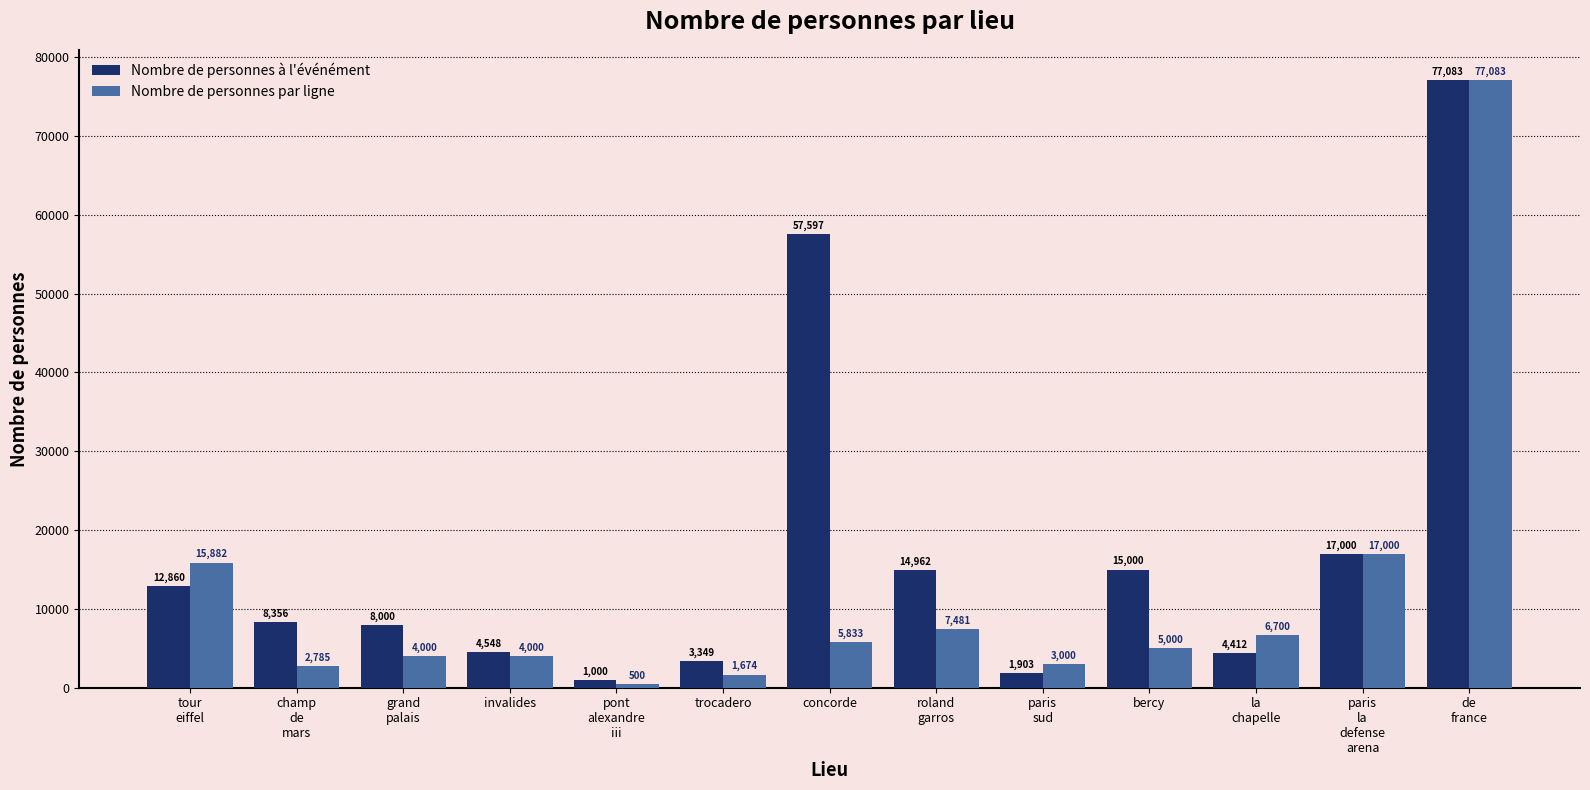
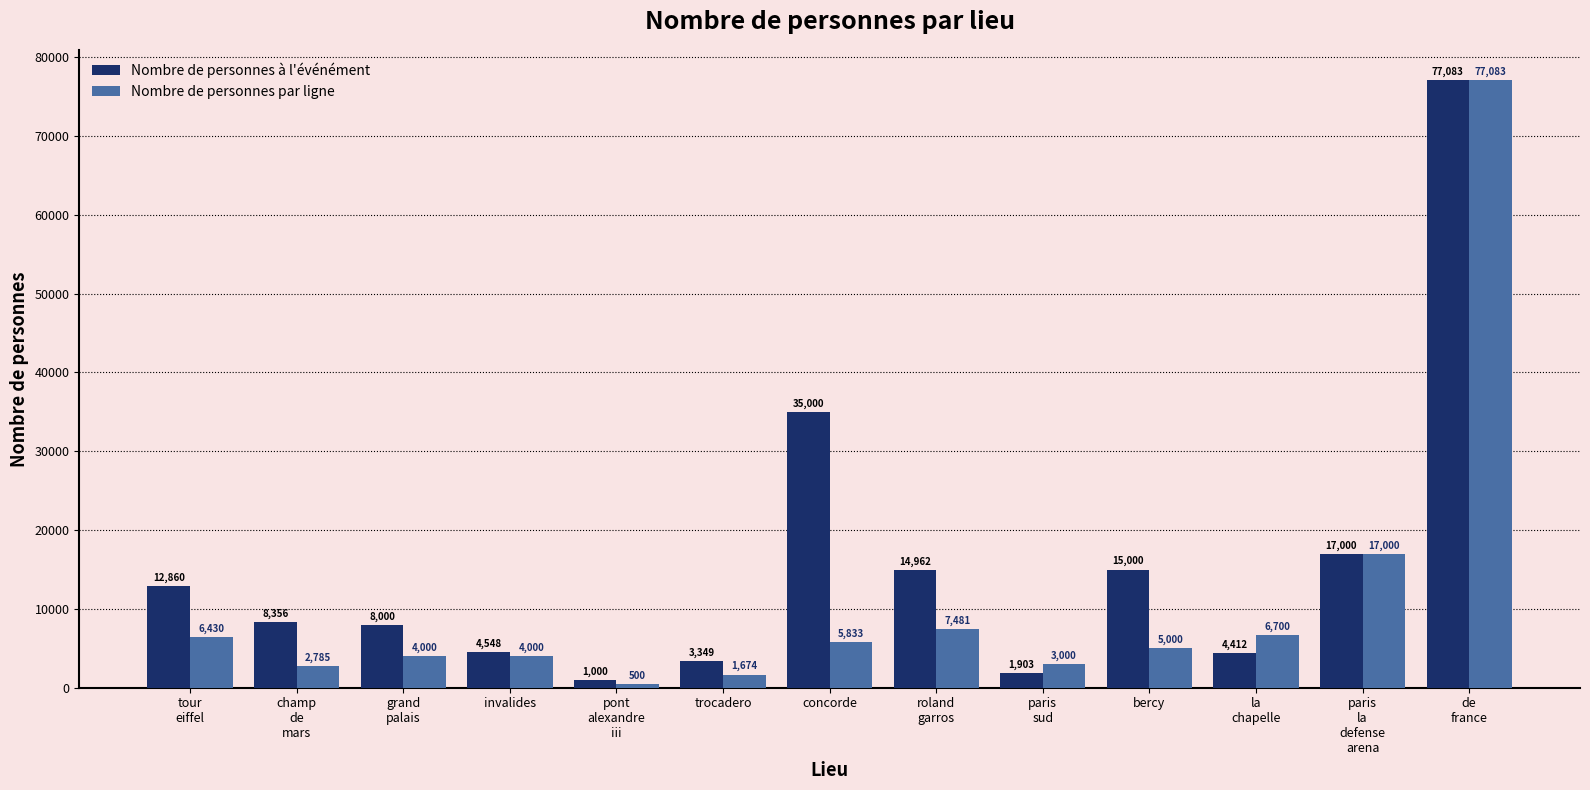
  {
    "Nombre de personnes à l'événément": {
      "tour eiffel": "12,860",
      "champ de mars": "8,356",
      "grand palais": "8,000",
      "invalides": "4,548",
      "pont alexandre iii": "1,000",
      "trocadero": "3,349",
-     "concorde": "57,597",
+     "concorde": "35,000",
      "roland garros": "14,962",
      "paris sud": "1,903",
      "bercy": "15,000",
      "la chapelle": "4,412",
      "paris la defense arena": "17,000",
      "de france": "77,083"
    },
    "Nombre de personnes par ligne": {
-     "tour eiffel": "15,882",
+     "tour eiffel": "6,430",
      "champ de mars": "2,785",
      "grand palais": "4,000",
      "invalides": "4,000",
      "pont alexandre iii": "500",
      "trocadero": "1,674",
      "concorde": "5,833",
      "roland garros": "7,481",
      "paris sud": "3,000",
      "bercy": "5,000",
      "la chapelle": "6,700",
      "paris la defense arena": "17,000",
      "de france": "77,083"
    }
  }
